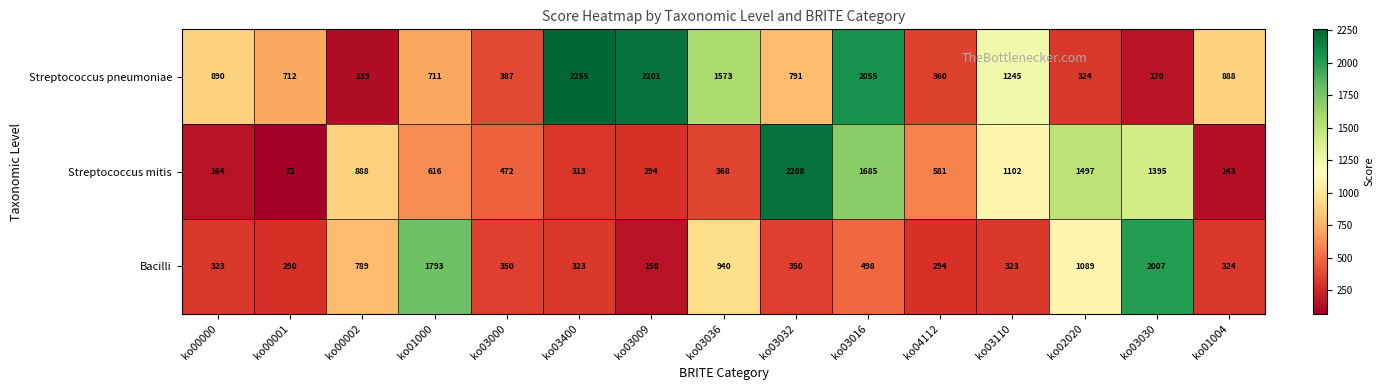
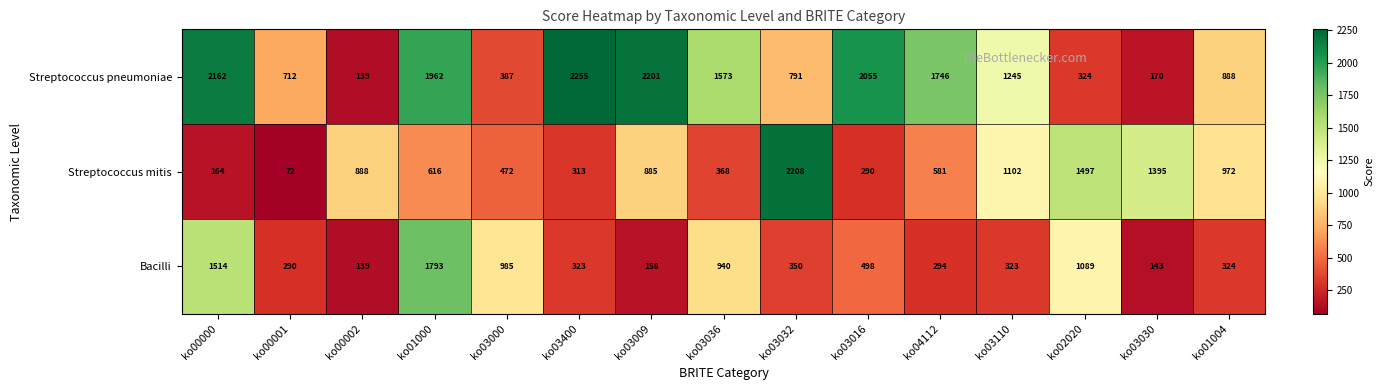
  {
    "Streptococcus pneumoniae": {
-     "ko00000": 890,
+     "ko00000": 2162,
      "ko00001": 712,
      "ko00002": 139,
-     "ko01000": 711,
+     "ko01000": 1962,
      "ko03000": 387,
      "ko03400": 2255,
      "ko03009": 2201,
      "ko03036": 1573,
      "ko03032": 791,
      "ko03016": 2055,
-     "ko04112": 360,
+     "ko04112": 1746,
      "ko03110": 1245,
      "ko02020": 324,
      "ko03030": 170,
      "ko01004": 888
    },
    "Streptococcus mitis": {
      "ko00000": 164,
      "ko00001": 72,
      "ko00002": 888,
      "ko01000": 616,
      "ko03000": 472,
      "ko03400": 313,
-     "ko03009": 294,
+     "ko03009": 885,
      "ko03036": 368,
      "ko03032": 2208,
-     "ko03016": 1685,
+     "ko03016": 290,
      "ko04112": 581,
      "ko03110": 1102,
      "ko02020": 1497,
      "ko03030": 1395,
-     "ko01004": 143
+     "ko01004": 972
    },
    "Bacilli": {
-     "ko00000": 323,
+     "ko00000": 1514,
      "ko00001": 290,
-     "ko00002": 789,
+     "ko00002": 139,
      "ko01000": 1793,
-     "ko03000": 350,
+     "ko03000": 985,
      "ko03400": 323,
      "ko03009": 158,
      "ko03036": 940,
      "ko03032": 350,
      "ko03016": 498,
      "ko04112": 294,
      "ko03110": 323,
      "ko02020": 1089,
-     "ko03030": 2007,
+     "ko03030": 143,
      "ko01004": 324
    }
  }
